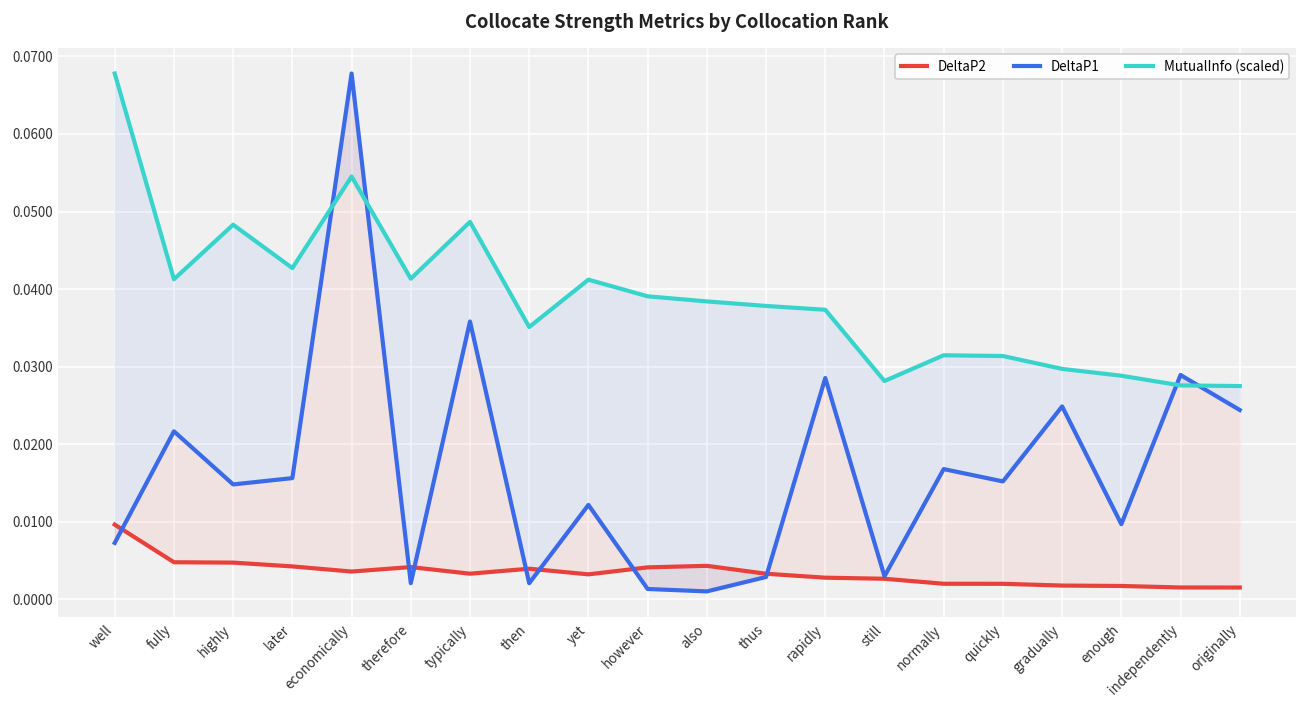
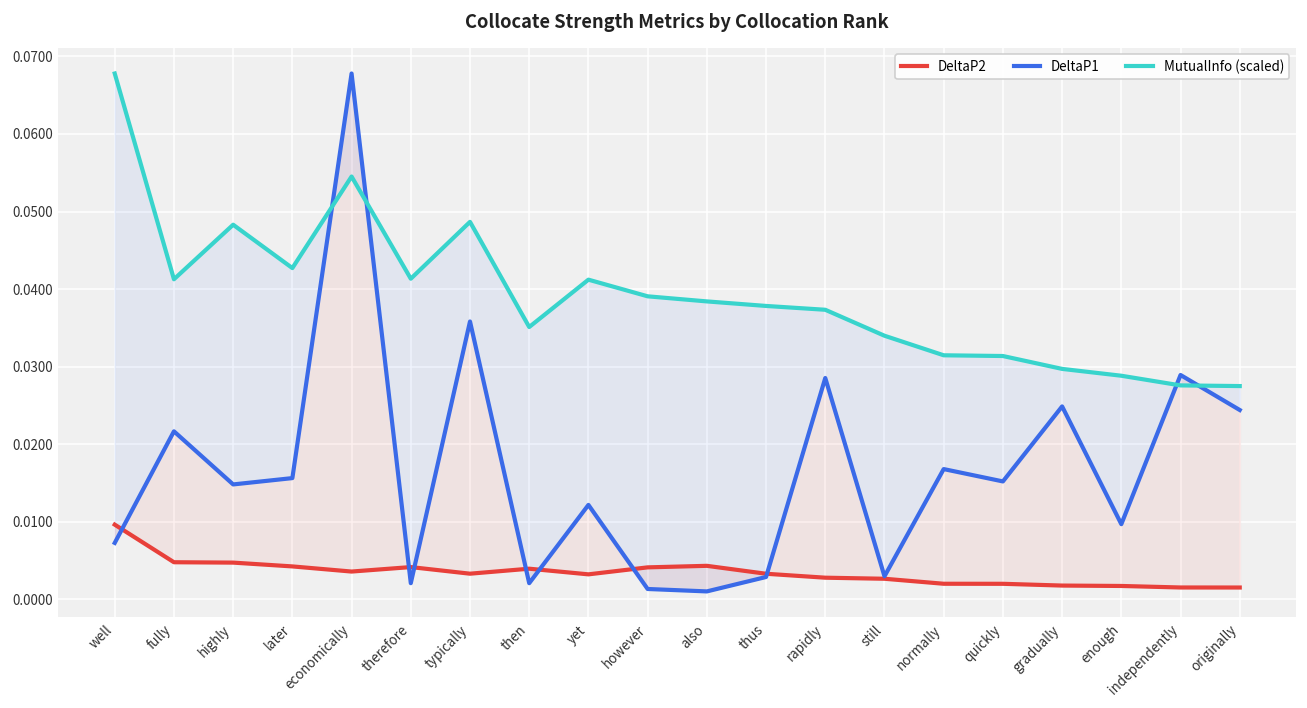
  {
    "MutualInfo (scaled)": {
      "economically": 0.055,
-     "still": 0.028,
+     "still": 0.034,
      "independently": 0.028
    }
  }
